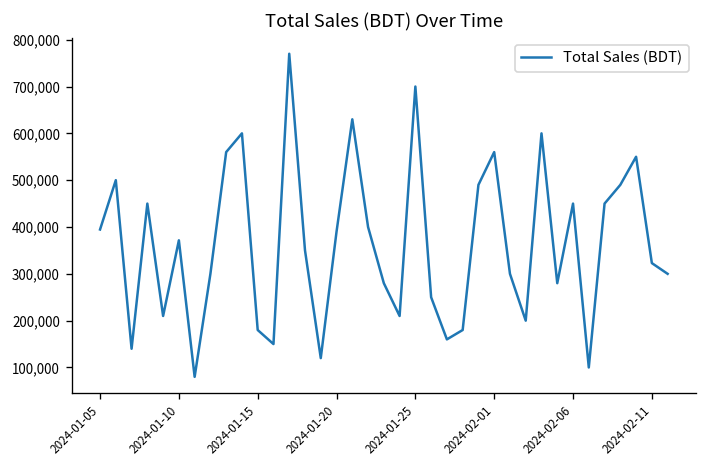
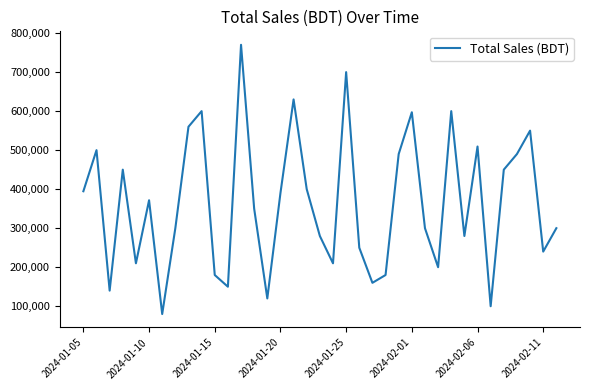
  {
    "2024-01-05": "390,000",
    "2024-01-10": "370,000",
    "2024-01-15": "180,000",
    "2024-01-20": "390,000",
    "2024-01-25": "700,000",
-   "2024-02-01": "560,000",
-   "2024-02-06": "450,000",
-   "2024-02-11": "320,000"
+   "2024-02-01": "600,000",
+   "2024-02-06": "510,000",
+   "2024-02-11": "240,000"
  }
